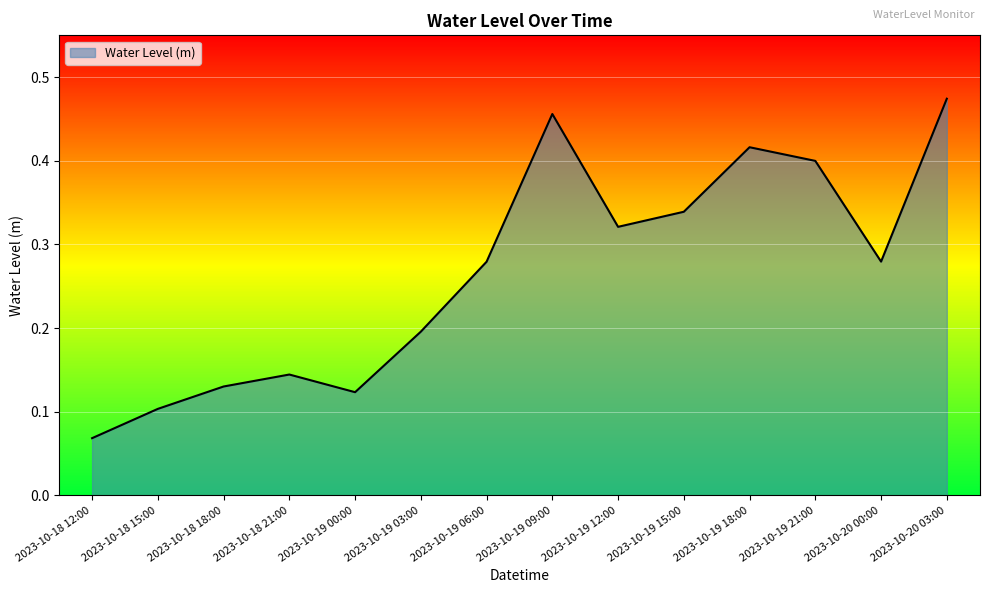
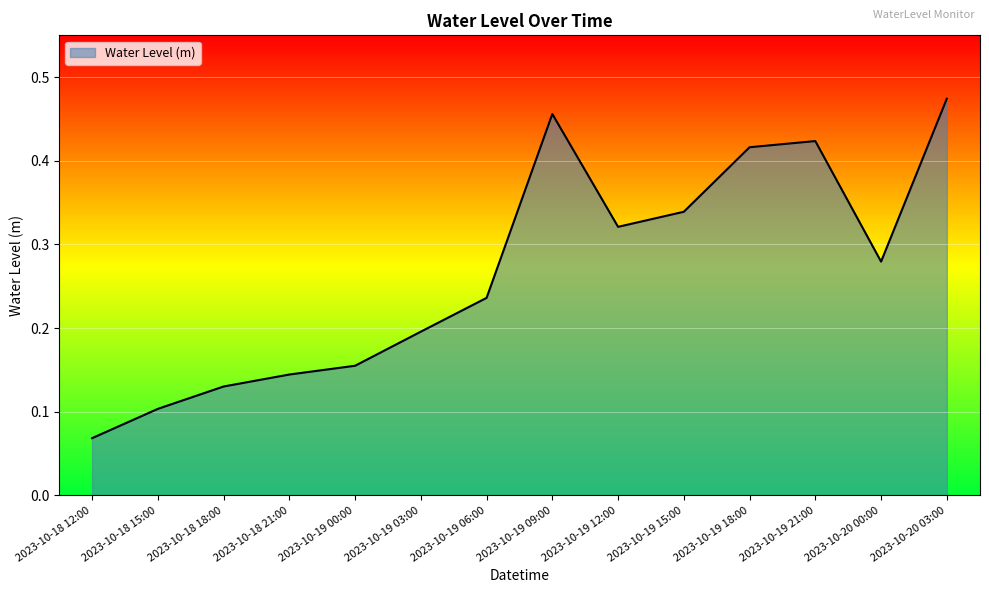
  {
    "2023-10-18 12:00": 0.07,
    "2023-10-18 15:00": 0.10,
    "2023-10-18 18:00": 0.13,
    "2023-10-18 21:00": 0.14,
-   "2023-10-19 00:00": 0.12,
+   "2023-10-19 00:00": 0.16,
    "2023-10-19 03:00": 0.20,
-   "2023-10-19 06:00": 0.28,
+   "2023-10-19 06:00": 0.24,
    "2023-10-19 09:00": 0.46,
    "2023-10-19 12:00": 0.32,
    "2023-10-19 15:00": 0.34,
    "2023-10-19 18:00": 0.42,
-   "2023-10-19 21:00": 0.40,
+   "2023-10-19 21:00": 0.42,
    "2023-10-20 00:00": 0.28,
    "2023-10-20 03:00": 0.47
  }
